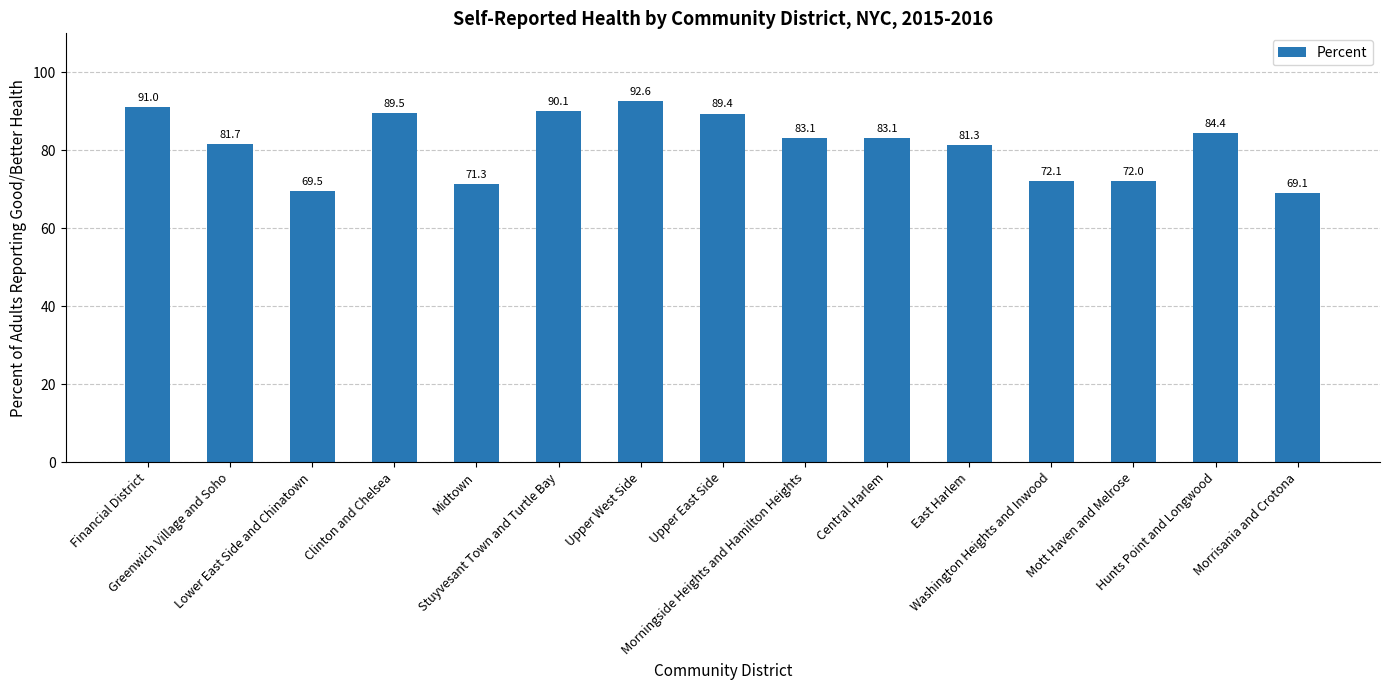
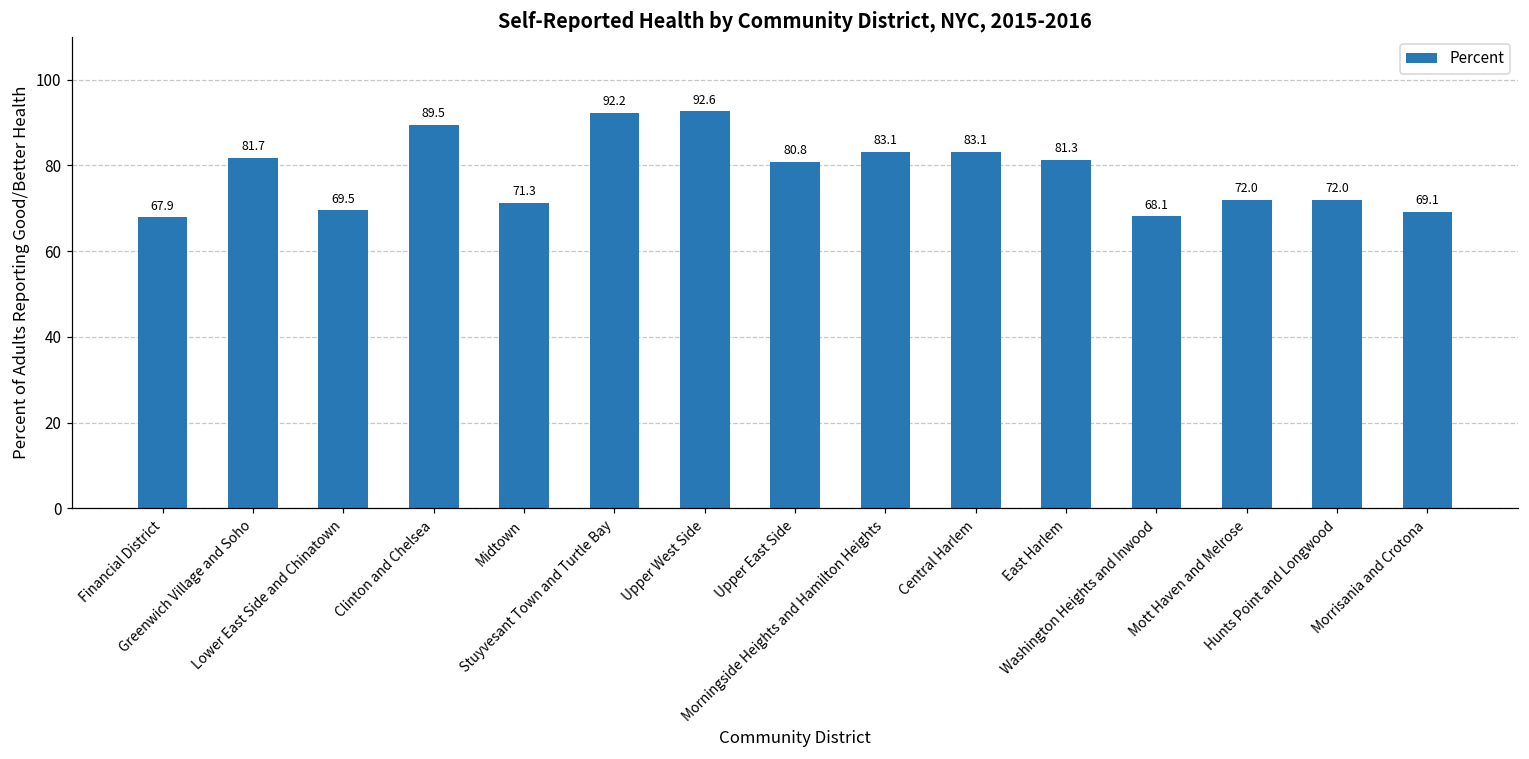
  {
-   "Financial District": 91.0,
+   "Financial District": 67.9,
    "Greenwich Village and Soho": 81.7,
    "Lower East Side and Chinatown": 69.5,
    "Clinton and Chelsea": 89.5,
    "Midtown": 71.3,
-   "Stuyvesant Town and Turtle Bay": 90.1,
+   "Stuyvesant Town and Turtle Bay": 92.2,
    "Upper West Side": 92.6,
-   "Upper East Side": 89.4,
+   "Upper East Side": 80.8,
    "Morningside Heights and Hamilton Heights": 83.1,
    "Central Harlem": 83.1,
    "East Harlem": 81.3,
-   "Washington Heights and Inwood": 72.1,
+   "Washington Heights and Inwood": 68.1,
    "Mott Haven and Melrose": 72.0,
-   "Hunts Point and Longwood": 84.4,
+   "Hunts Point and Longwood": 72.0,
    "Morrisania and Crotona": 69.1
  }
